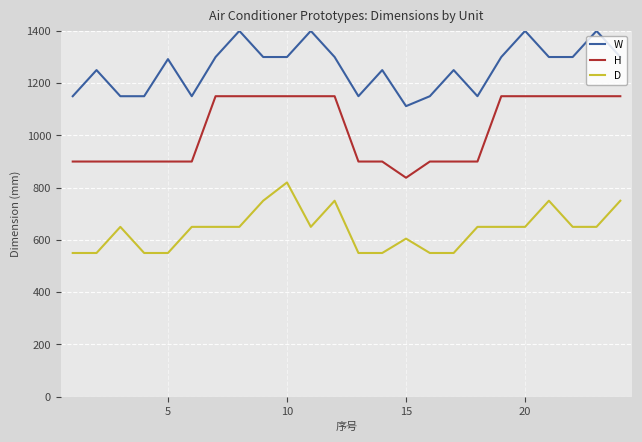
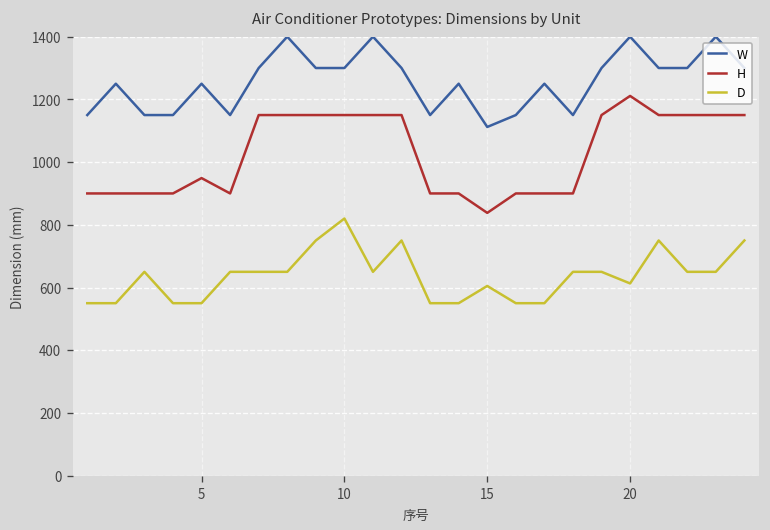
  {
    "W": {
-     "5": 1290,
+     "5": 1250,
      "10": 1300,
      "15": 1110,
      "20": 1400
    },
    "H": {
-     "5": 900,
+     "5": 950,
      "10": 1150,
      "15": 840,
-     "20": 1150
+     "20": 1210
    },
    "D": {
      "5": 550,
      "10": 820,
      "15": 610,
-     "20": 650
+     "20": 610
    }
  }
